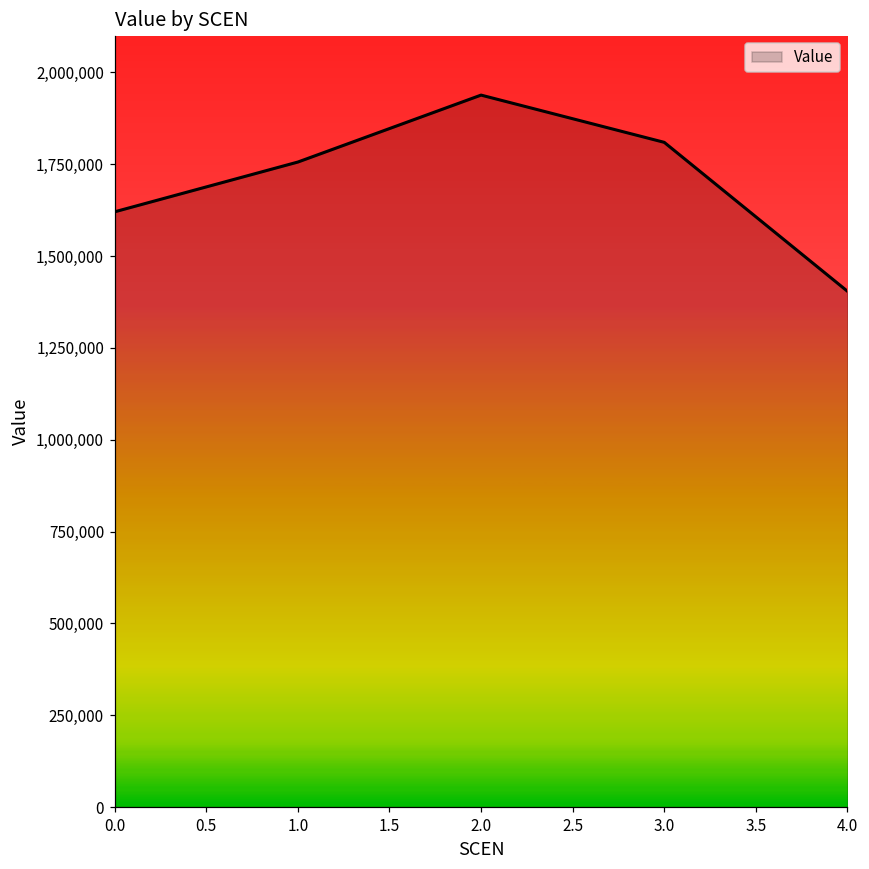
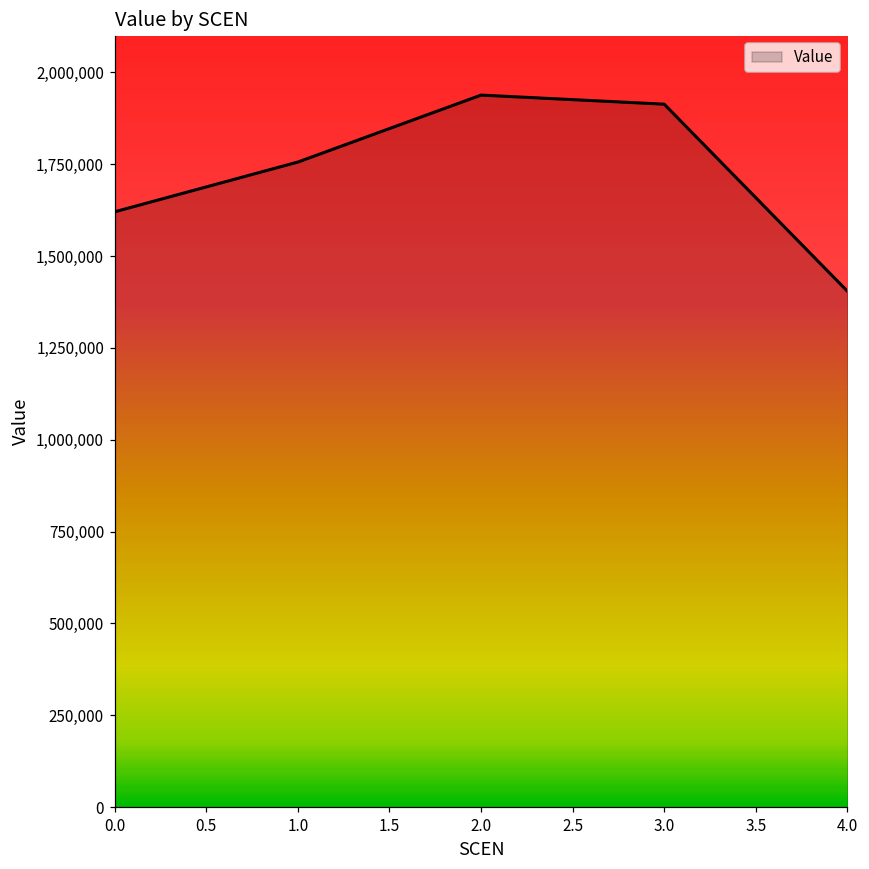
  {
    "0.0": "1,620,000",
    "1.0": "1,760,000",
    "2.0": "1,940,000",
-   "3.0": "1,810,000",
+   "3.0": "1,910,000",
    "4.0": "1,400,000"
  }
